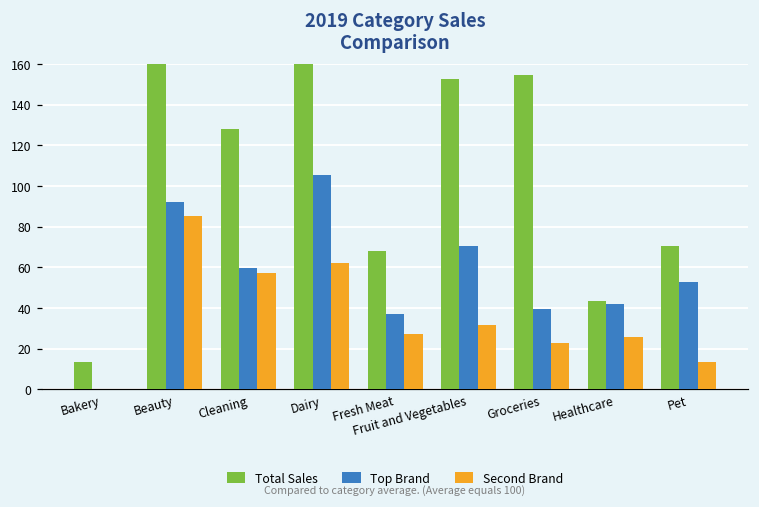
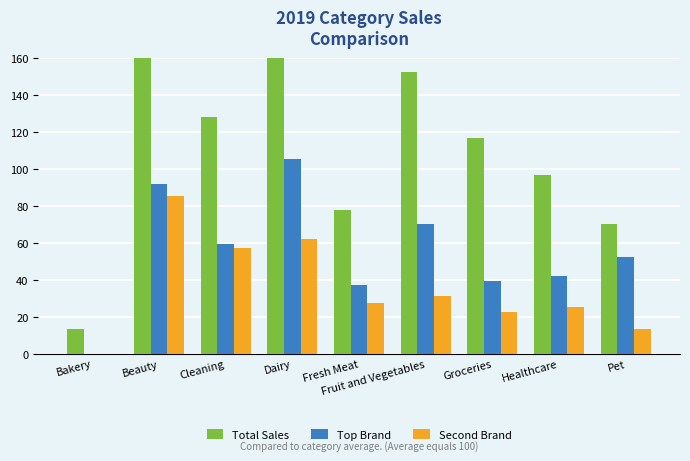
  {
    "Total Sales": {
      "Bakery": 13,
      "Cleaning": 128,
-     "Fresh Meat": 68,
+     "Fresh Meat": 78,
      "Fruit and Vegetables": 153,
-     "Groceries": 154,
-     "Healthcare": 43,
+     "Groceries": 117,
+     "Healthcare": 97,
      "Pet": 70
    },
    "Top Brand": {
      "Bakery": 0,
      "Beauty": 92,
      "Cleaning": 60,
      "Dairy": 106,
      "Fresh Meat": 37,
      "Fruit and Vegetables": 71,
      "Groceries": 39,
      "Healthcare": 42,
      "Pet": 53
    },
    "Second Brand": {
      "Bakery": 0,
      "Beauty": 85,
      "Cleaning": 57,
      "Dairy": 62,
      "Fresh Meat": 27,
      "Fruit and Vegetables": 31,
      "Groceries": 23,
      "Healthcare": 26,
      "Pet": 13
    }
  }
